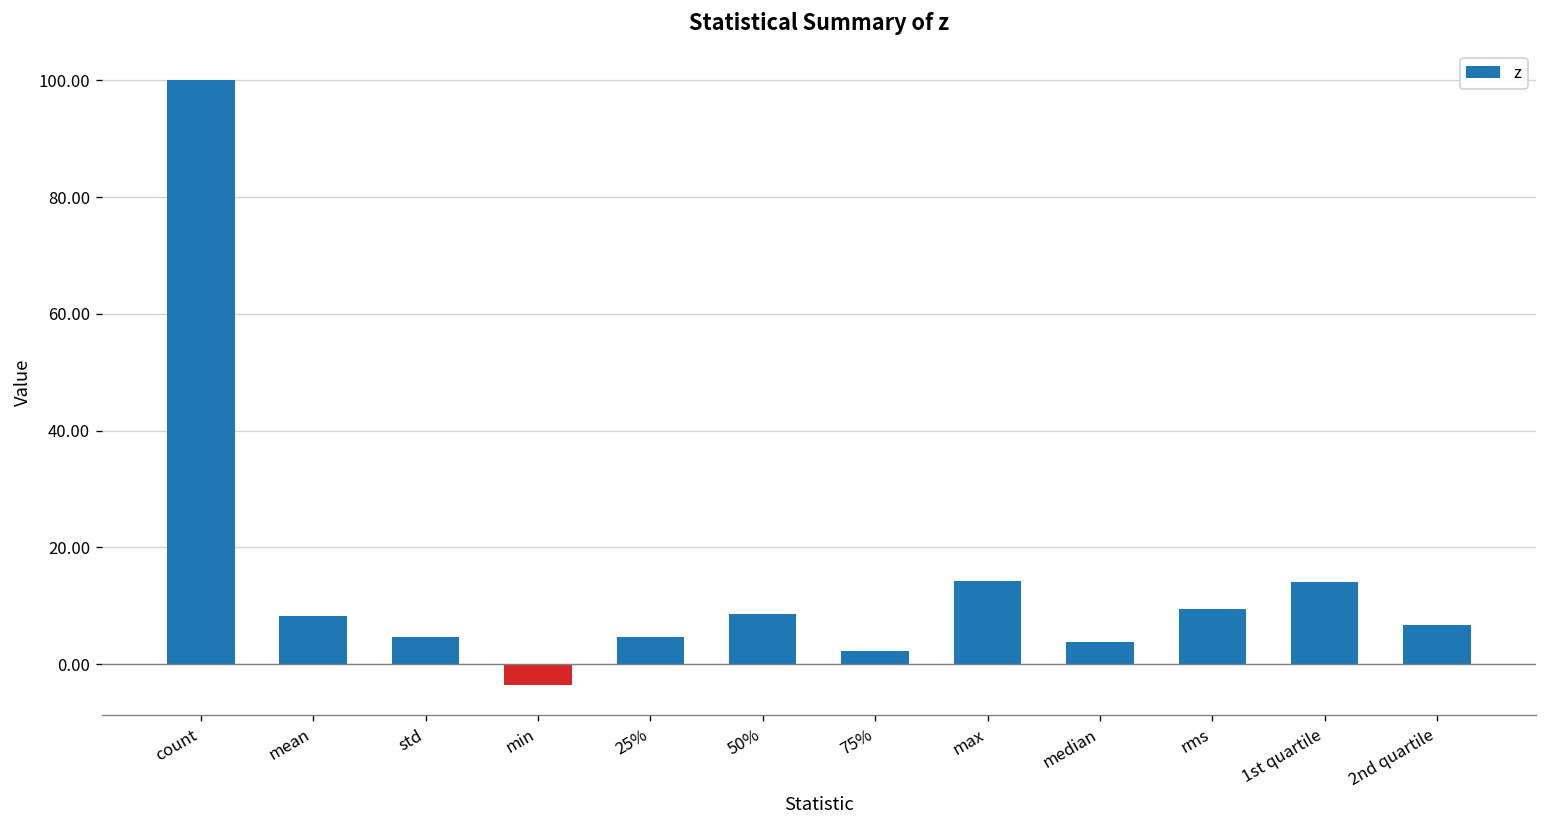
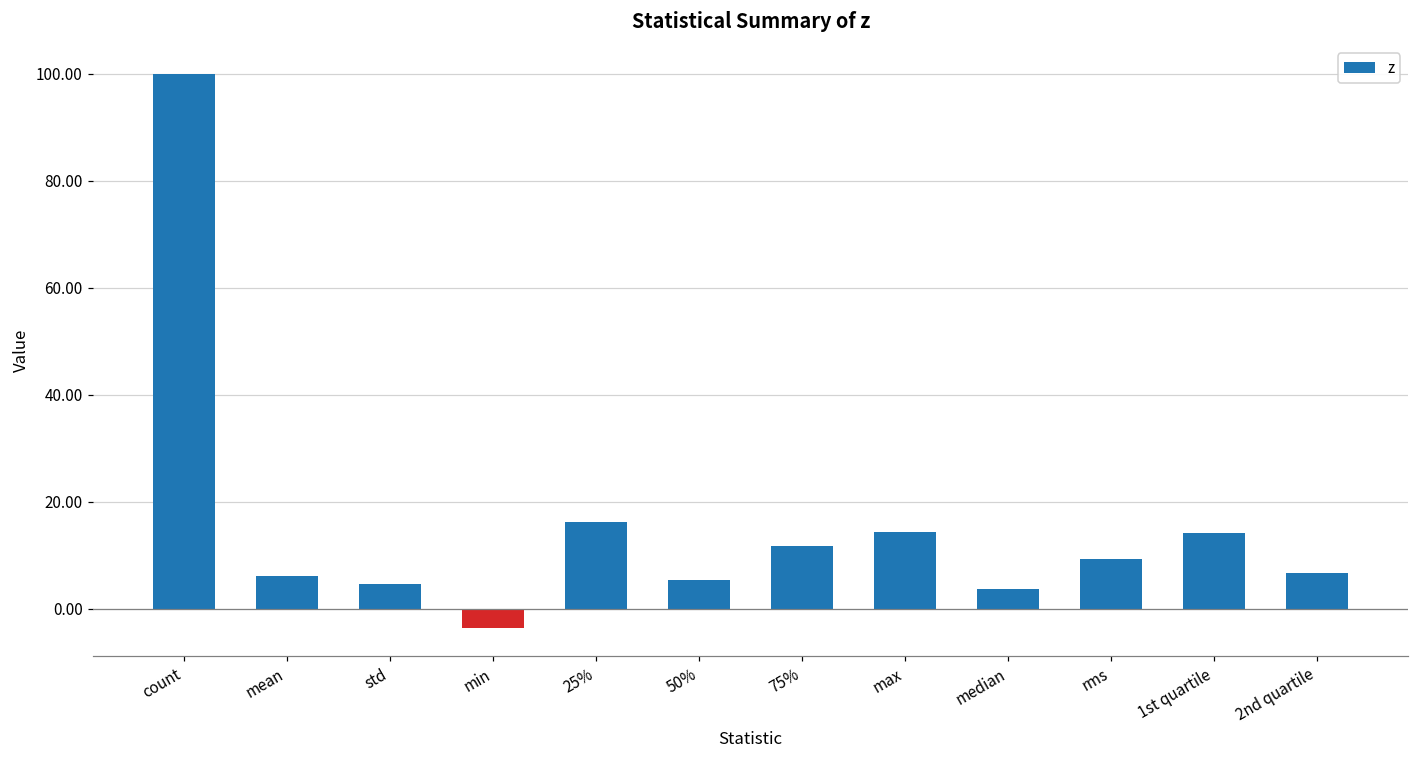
  {
    "count": 100,
-   "mean": 8,
+   "mean": 6,
    "std": 5,
    "min": -4,
-   "25%": 5,
-   "50%": 9,
-   "75%": 2,
+   "25%": 16,
+   "50%": 5,
+   "75%": 12,
    "max": 14,
    "median": 4,
    "rms": 9,
    "1st quartile": 14,
    "2nd quartile": 7
  }
